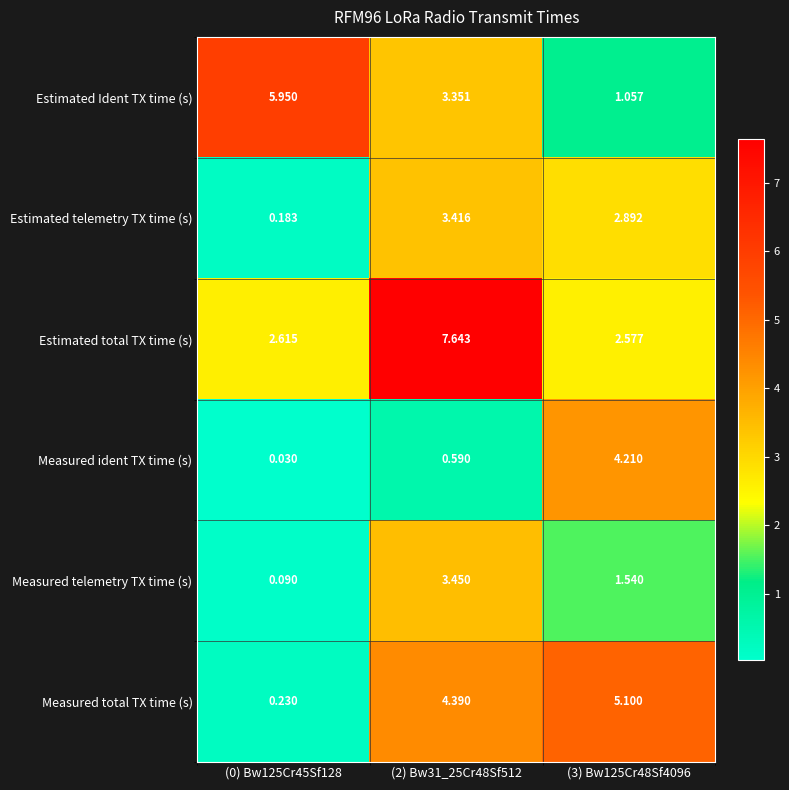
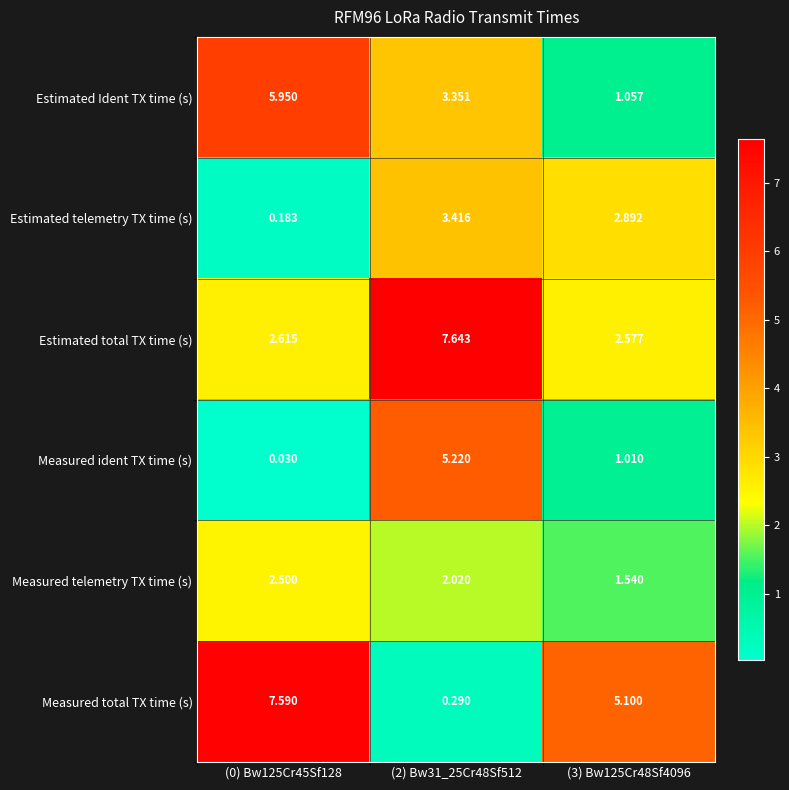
  {
    "Estimated Ident TX time (s)": {
      "(0) Bw125Cr45Sf128": 5.950,
      "(2) Bw31_25Cr48Sf512": 3.351,
      "(3) Bw125Cr48Sf4096": 1.057
    },
    "Estimated telemetry TX time (s)": {
      "(0) Bw125Cr45Sf128": 0.183,
      "(2) Bw31_25Cr48Sf512": 3.416,
      "(3) Bw125Cr48Sf4096": 2.892
    },
    "Estimated total TX time (s)": {
      "(0) Bw125Cr45Sf128": 2.615,
      "(2) Bw31_25Cr48Sf512": 7.643,
      "(3) Bw125Cr48Sf4096": 2.577
    },
    "Measured ident TX time (s)": {
      "(0) Bw125Cr45Sf128": 0.030,
-     "(2) Bw31_25Cr48Sf512": 0.590,
-     "(3) Bw125Cr48Sf4096": 4.210
+     "(2) Bw31_25Cr48Sf512": 5.220,
+     "(3) Bw125Cr48Sf4096": 1.010
    },
    "Measured telemetry TX time (s)": {
-     "(0) Bw125Cr45Sf128": 0.090,
-     "(2) Bw31_25Cr48Sf512": 3.450,
+     "(0) Bw125Cr45Sf128": 2.500,
+     "(2) Bw31_25Cr48Sf512": 2.020,
      "(3) Bw125Cr48Sf4096": 1.540
    },
    "Measured total TX time (s)": {
-     "(0) Bw125Cr45Sf128": 0.230,
-     "(2) Bw31_25Cr48Sf512": 4.390,
+     "(0) Bw125Cr45Sf128": 7.590,
+     "(2) Bw31_25Cr48Sf512": 0.290,
      "(3) Bw125Cr48Sf4096": 5.100
    }
  }
